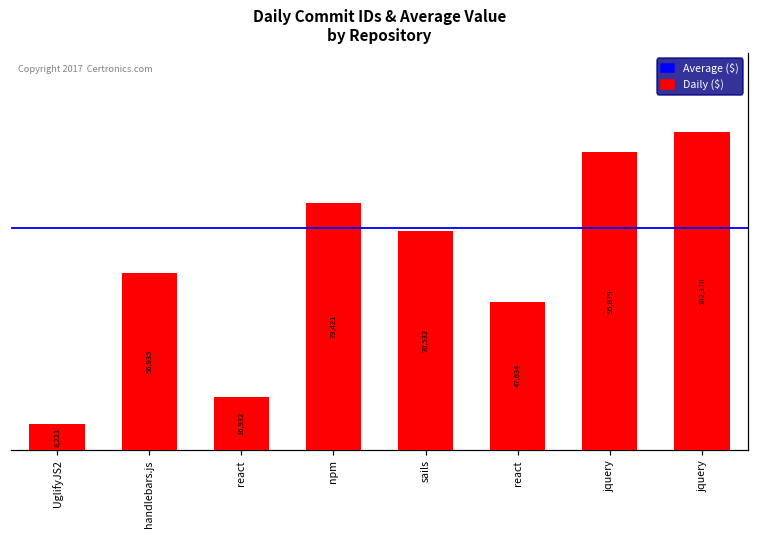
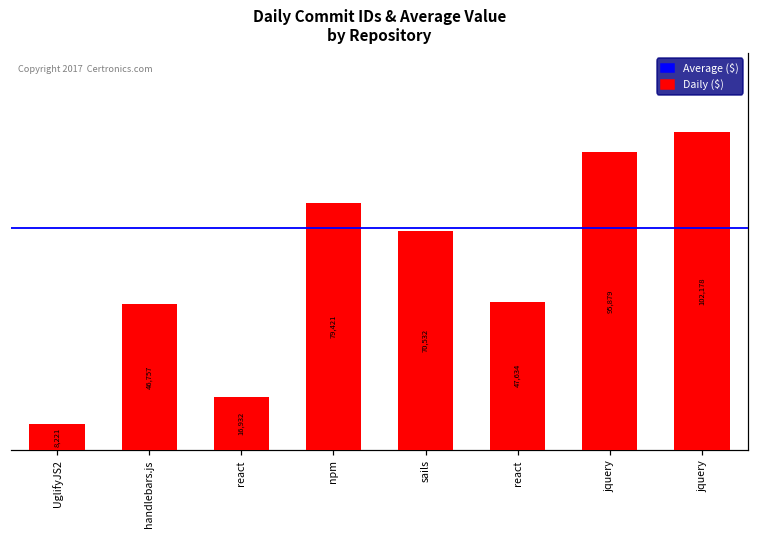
  {
    "UglifyJS2": "8,221",
-   "handlebars.js": "56,935",
+   "handlebars.js": "46,757",
    "npm": "79,421",
    "sails": "70,532"
  }
